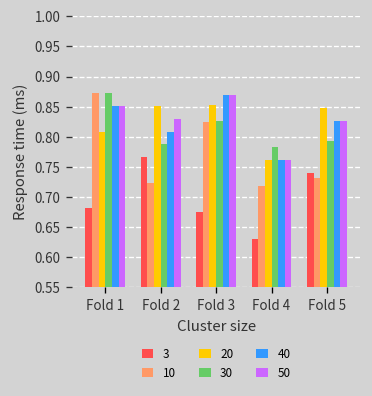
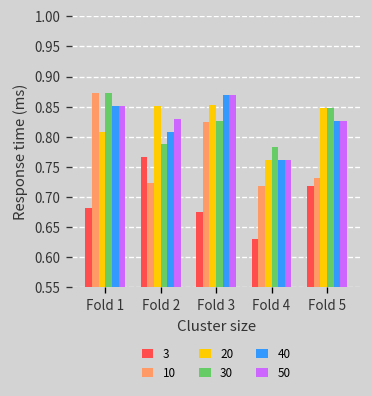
  {
    "3": {
      "Fold 1": 0.68,
      "Fold 2": 0.77,
      "Fold 3": 0.67,
      "Fold 4": 0.63,
-     "Fold 5": 0.74
+     "Fold 5": 0.72
    },
    "10": {
      "Fold 1": 0.87,
      "Fold 2": 0.72,
      "Fold 3": 0.82,
      "Fold 4": 0.72,
      "Fold 5": 0.73
    },
    "20": {
      "Fold 1": 0.81,
      "Fold 2": 0.85,
      "Fold 3": 0.85,
      "Fold 4": 0.76,
      "Fold 5": 0.85
    },
    "30": {
      "Fold 1": 0.87,
      "Fold 2": 0.79,
      "Fold 3": 0.83,
      "Fold 4": 0.78,
-     "Fold 5": 0.79
+     "Fold 5": 0.85
    },
    "40": {
      "Fold 1": 0.85,
      "Fold 2": 0.81,
      "Fold 3": 0.87,
      "Fold 4": 0.76,
      "Fold 5": 0.83
    },
    "50": {
      "Fold 1": 0.85,
      "Fold 2": 0.83,
      "Fold 3": 0.87,
      "Fold 4": 0.76,
      "Fold 5": 0.83
    }
  }
